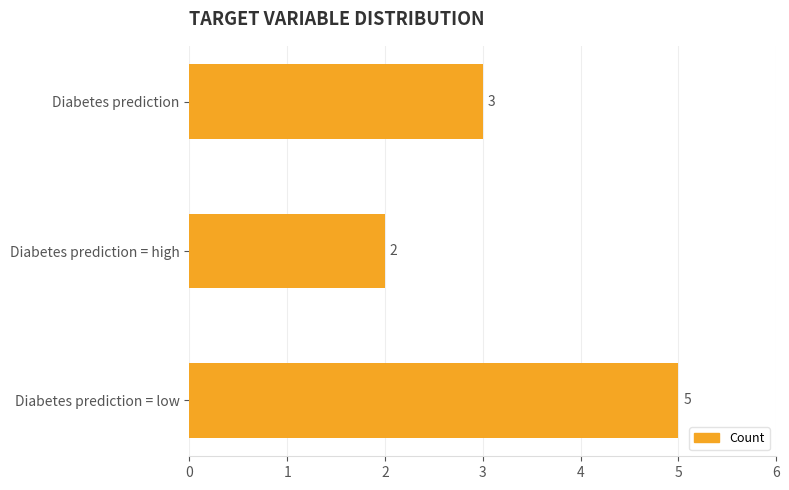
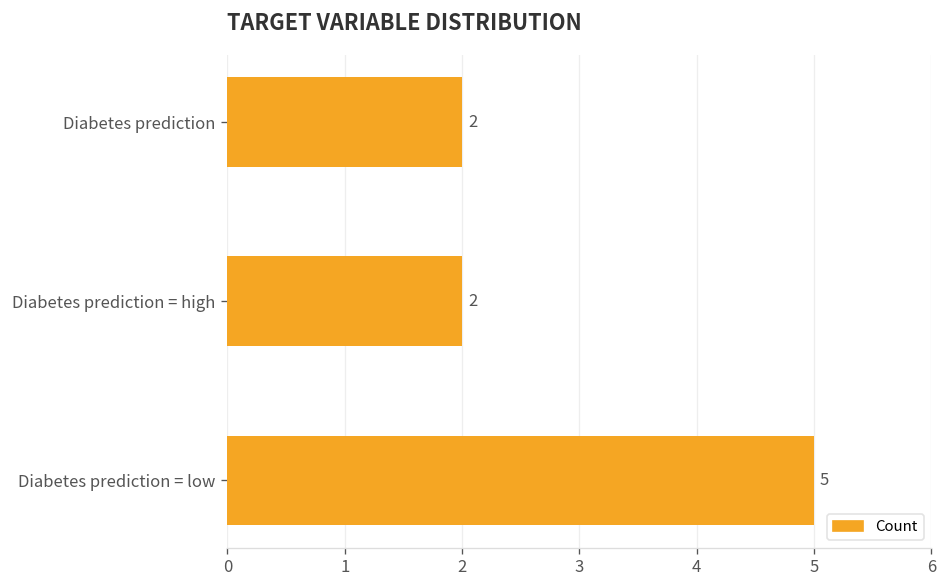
  {
-   "Diabetes prediction": 3,
+   "Diabetes prediction": 2,
    "Diabetes prediction = high": 2,
    "Diabetes prediction = low": 5
  }
